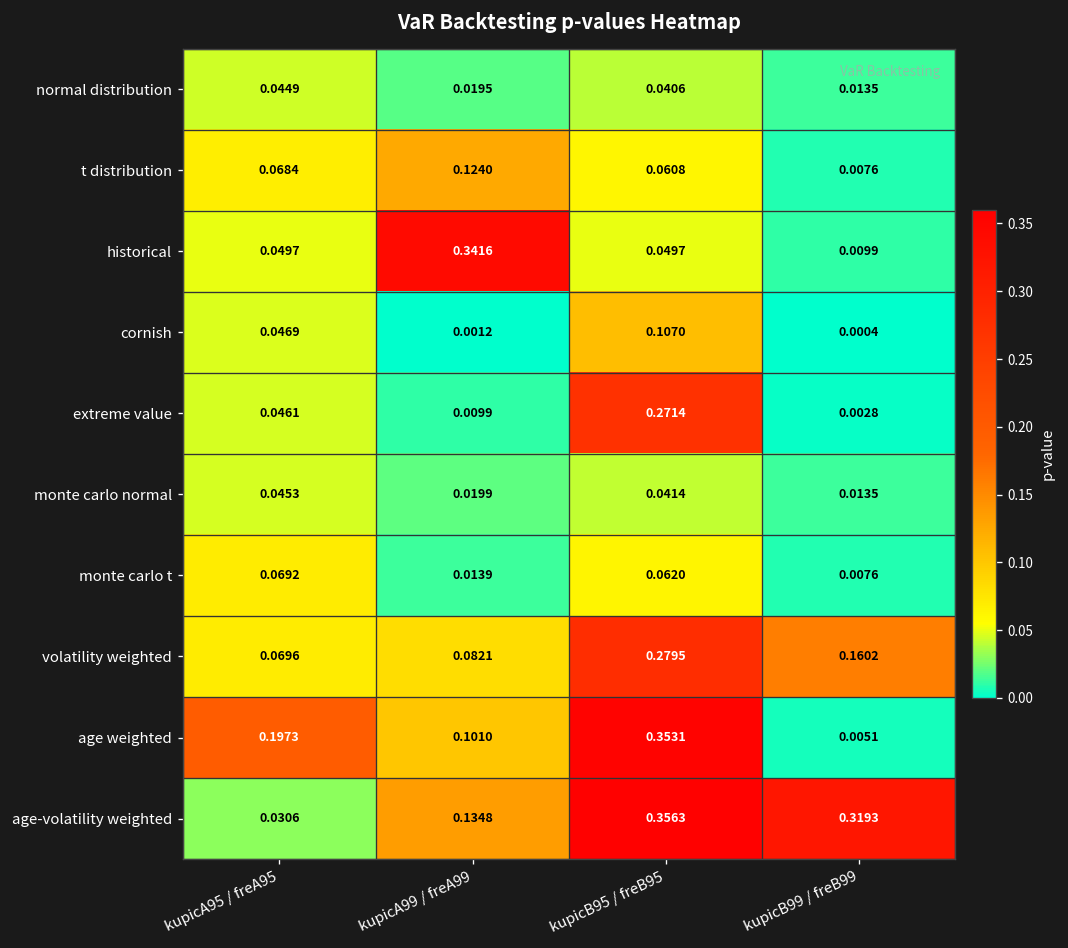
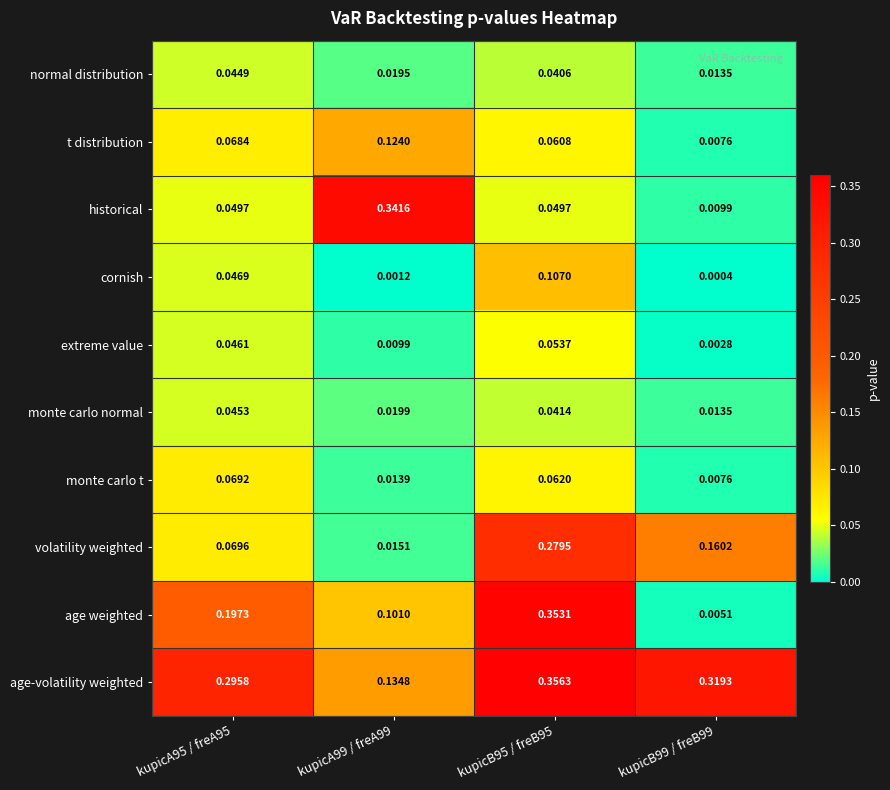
  {
    "normal distribution": {
      "kupicA95 / freA95": 0.0449,
      "kupicA99 / freA99": 0.0195,
      "kupicB95 / freB95": 0.0406
    },
    "t distribution": {
      "kupicA95 / freA95": 0.0684,
      "kupicA99 / freA99": 0.1240,
      "kupicB95 / freB95": 0.0608,
      "kupicB99 / freB99": 0.0076
    },
    "historical": {
      "kupicA95 / freA95": 0.0497,
      "kupicA99 / freA99": 0.3416,
      "kupicB95 / freB95": 0.0497,
      "kupicB99 / freB99": 0.0099
    },
    "cornish": {
      "kupicA95 / freA95": 0.0469,
      "kupicA99 / freA99": 0.0012,
      "kupicB95 / freB95": 0.1070,
      "kupicB99 / freB99": 0.0004
    },
    "extreme value": {
      "kupicA95 / freA95": 0.0461,
      "kupicA99 / freA99": 0.0099,
-     "kupicB95 / freB95": 0.2714,
+     "kupicB95 / freB95": 0.0537,
      "kupicB99 / freB99": 0.0028
    },
    "monte carlo normal": {
      "kupicA95 / freA95": 0.0453,
      "kupicA99 / freA99": 0.0199,
      "kupicB95 / freB95": 0.0414,
      "kupicB99 / freB99": 0.0135
    },
    "monte carlo t": {
      "kupicA95 / freA95": 0.0692,
      "kupicA99 / freA99": 0.0139,
      "kupicB95 / freB95": 0.0620,
      "kupicB99 / freB99": 0.0076
    },
    "volatility weighted": {
      "kupicA95 / freA95": 0.0696,
-     "kupicA99 / freA99": 0.0821,
+     "kupicA99 / freA99": 0.0151,
      "kupicB95 / freB95": 0.2795,
      "kupicB99 / freB99": 0.1602
    },
    "age weighted": {
      "kupicA95 / freA95": 0.1973,
      "kupicA99 / freA99": 0.1010,
      "kupicB95 / freB95": 0.3531,
      "kupicB99 / freB99": 0.0051
    },
    "age-volatility weighted": {
-     "kupicA95 / freA95": 0.0306,
+     "kupicA95 / freA95": 0.2958,
      "kupicA99 / freA99": 0.1348,
      "kupicB95 / freB95": 0.3563,
      "kupicB99 / freB99": 0.3193
    }
  }
